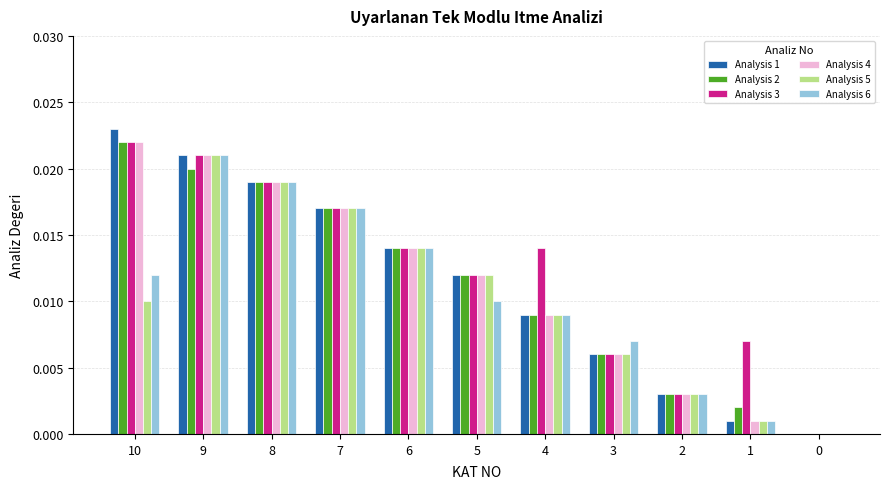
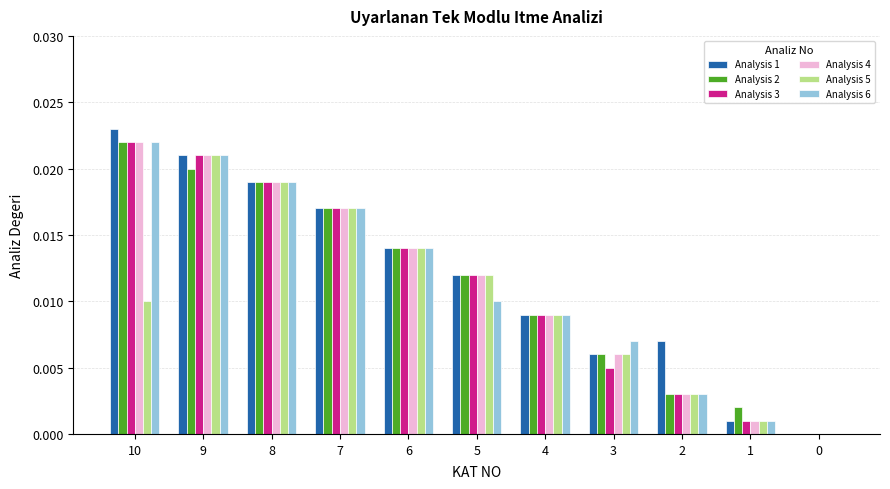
  {
    "Analysis 1": {
      "10": 0.023,
      "9": 0.021,
      "8": 0.019,
      "7": 0.017,
      "6": 0.014,
      "5": 0.012,
      "4": 0.009,
      "3": 0.006,
-     "2": 0.003,
+     "2": 0.007,
      "1": 0.001,
      "0": 0.000
    },
    "Analysis 2": {
      "10": 0.022,
      "9": 0.020,
      "8": 0.019,
      "7": 0.017,
      "6": 0.014,
      "5": 0.012,
      "4": 0.009,
      "3": 0.006,
      "2": 0.003,
      "1": 0.002,
      "0": 0.000
    },
    "Analysis 3": {
      "10": 0.022,
      "9": 0.021,
      "8": 0.019,
      "7": 0.017,
      "6": 0.014,
      "5": 0.012,
-     "4": 0.014,
-     "3": 0.006,
+     "4": 0.009,
+     "3": 0.005,
      "2": 0.003,
-     "1": 0.007,
+     "1": 0.001,
      "0": 0.000
    },
    "Analysis 4": {
      "10": 0.022,
      "9": 0.021,
      "8": 0.019,
      "7": 0.017,
      "6": 0.014,
      "5": 0.012,
      "4": 0.009,
      "3": 0.006,
      "2": 0.003,
      "1": 0.001,
      "0": 0.000
    },
    "Analysis 5": {
      "10": 0.010,
      "9": 0.021,
      "8": 0.019,
      "7": 0.017,
      "6": 0.014,
      "5": 0.012,
      "4": 0.009,
      "3": 0.006,
      "2": 0.003,
      "1": 0.001,
      "0": 0.000
    },
    "Analysis 6": {
-     "10": 0.012,
+     "10": 0.022,
      "9": 0.021,
      "8": 0.019,
      "7": 0.017,
      "6": 0.014,
      "5": 0.010,
      "4": 0.009,
      "3": 0.007,
      "2": 0.003,
      "1": 0.001,
      "0": 0.000
    }
  }
